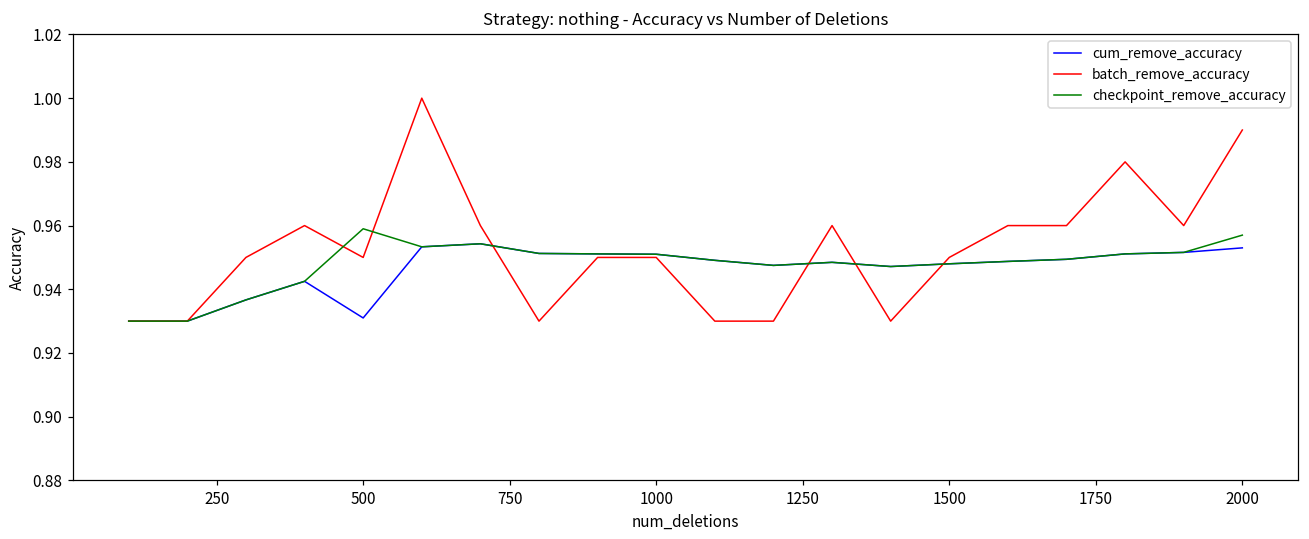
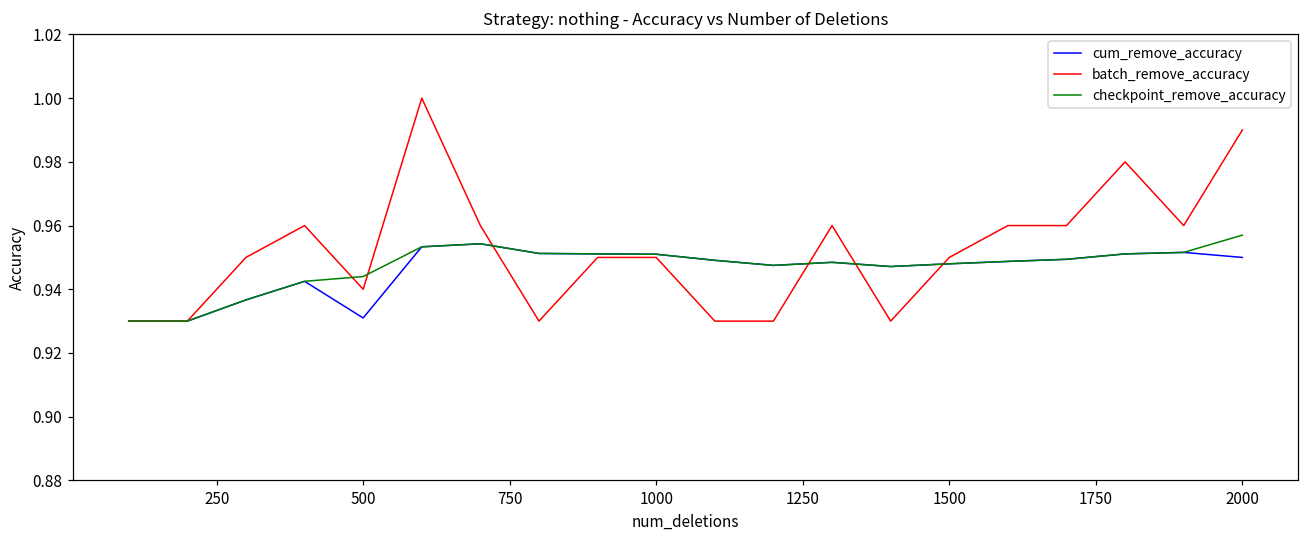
  {
    "cum_remove_accuracy": {
      "500": 0.931,
-     "2000": 0.953
+     "2000": 0.950
    },
    "batch_remove_accuracy": {
-     "500": 0.95,
+     "500": 0.94,
      "1000": 0.95,
      "1500": 0.95,
      "2000": 0.99
    },
    "checkpoint_remove_accuracy": {
-     "500": 0.959,
+     "500": 0.944,
      "2000": 0.957
    }
  }
